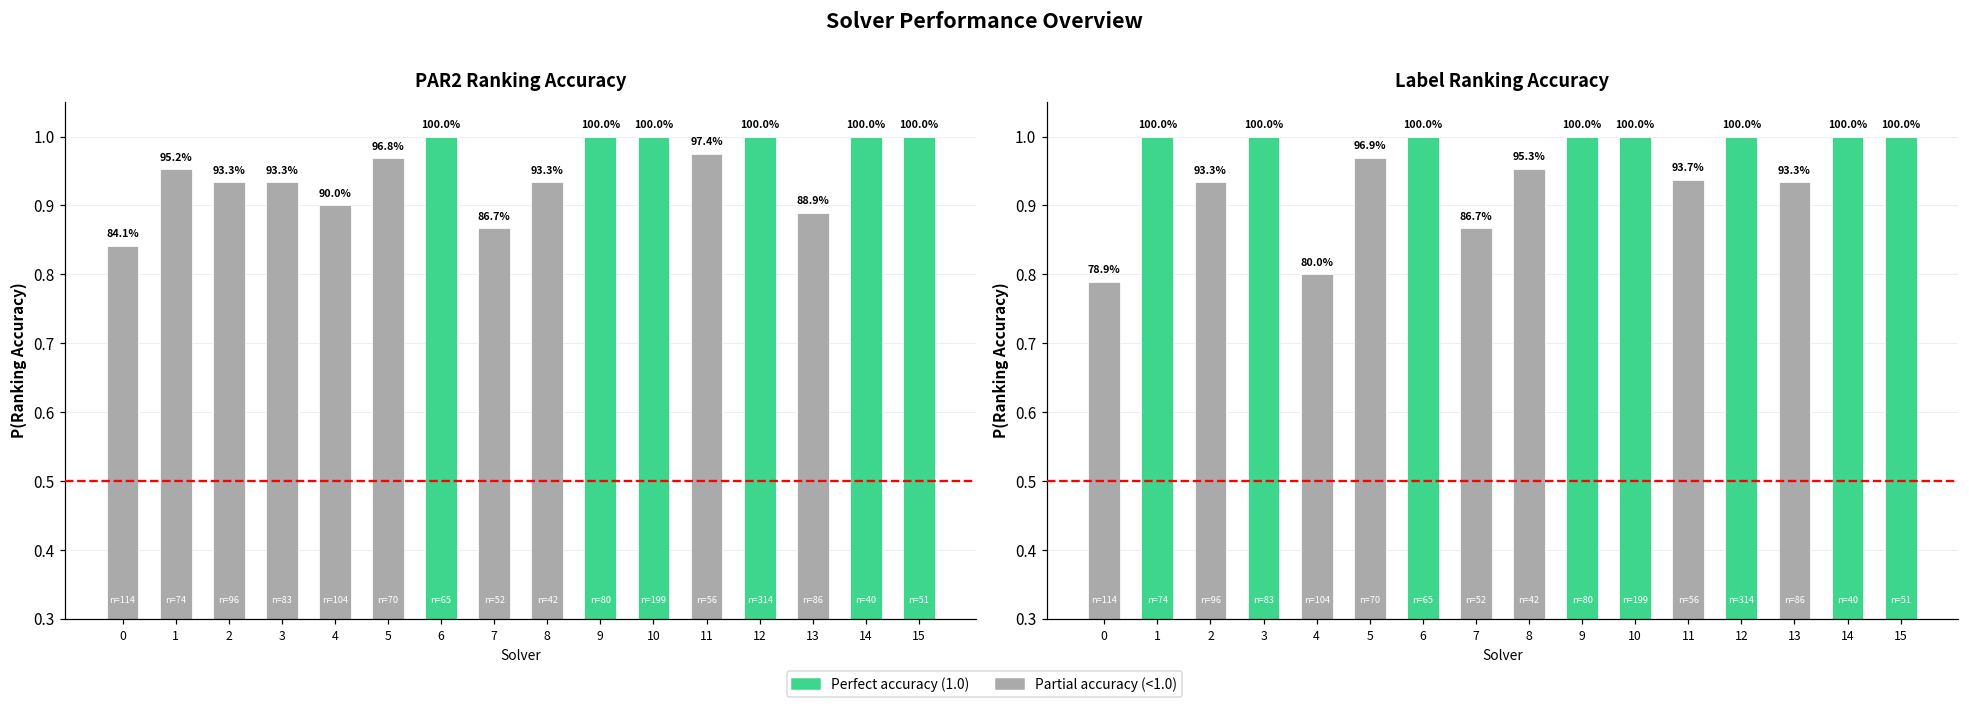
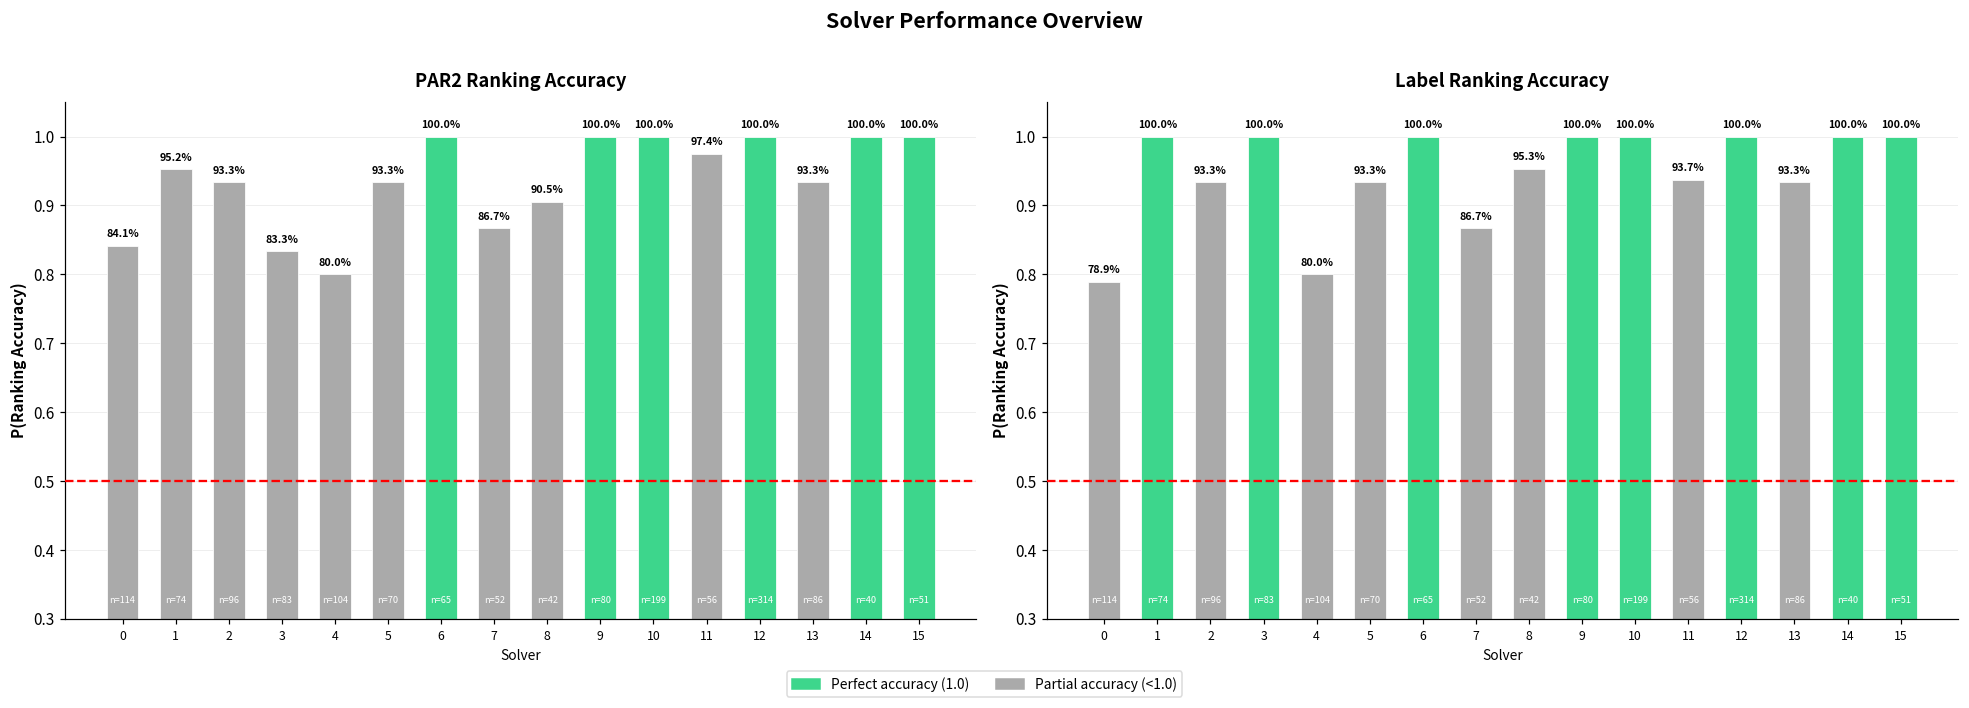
  {
    "PAR2 Ranking Accuracy": {
      "0": "84.1%",
      "1": "95.2%",
      "2": "93.3%",
-     "3": "93.3%",
-     "4": "90.0%",
-     "5": "96.8%",
+     "3": "83.3%",
+     "4": "80.0%",
+     "5": "93.3%",
      "6": "100.0%",
      "7": "86.7%",
-     "8": "93.3%",
+     "8": "90.5%",
      "9": "100.0%",
      "10": "100.0%",
      "11": "97.4%",
      "12": "100.0%",
-     "13": "88.9%",
+     "13": "93.3%",
      "14": "100.0%",
      "15": "100.0%"
    },
    "Label Ranking Accuracy": {
      "0": "78.9%",
      "1": "100.0%",
      "2": "93.3%",
      "3": "100.0%",
      "4": "80.0%",
-     "5": "96.9%",
+     "5": "93.3%",
      "6": "100.0%",
      "7": "86.7%",
      "8": "95.3%",
      "9": "100.0%",
      "10": "100.0%",
      "11": "93.7%",
      "12": "100.0%",
      "13": "93.3%",
      "14": "100.0%",
      "15": "100.0%"
    }
  }
